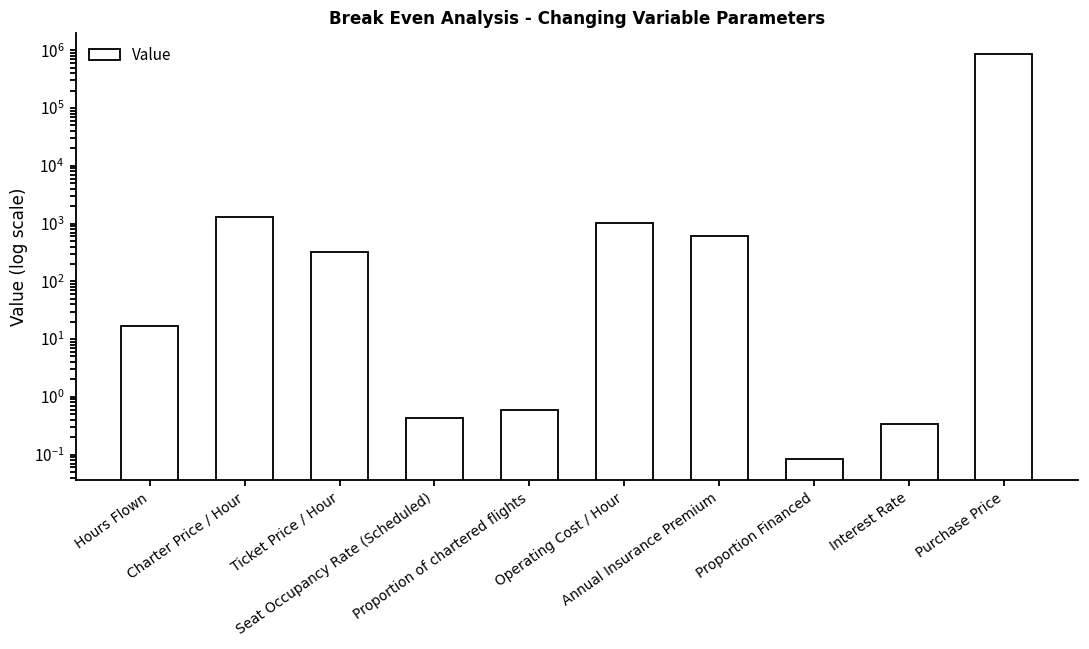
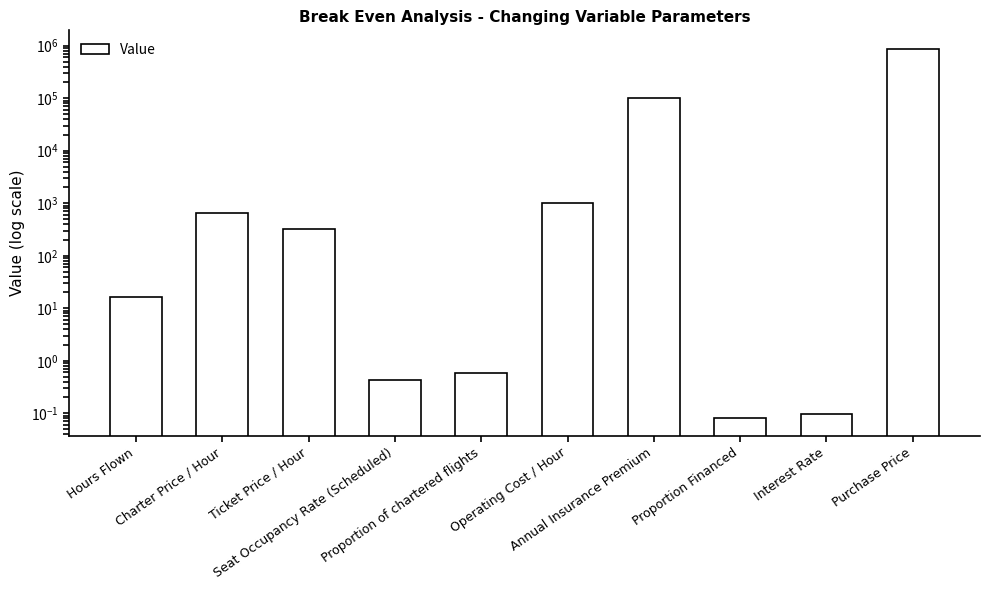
  {
    "Hours Flown": 17,
-   "Charter Price / Hour": 1300,
+   "Charter Price / Hour": 600,
    "Ticket Price / Hour": 300,
    "Seat Occupancy Rate (Scheduled)": 0.4,
    "Proportion of chartered flights": 0.6,
    "Operating Cost / Hour": 1000,
-   "Annual Insurance Premium": 600,
+   "Annual Insurance Premium": 100000,
    "Proportion Financed": 0.08,
-   "Interest Rate": 0.3,
+   "Interest Rate": 0.10,
    "Purchase Price": 900000
  }
